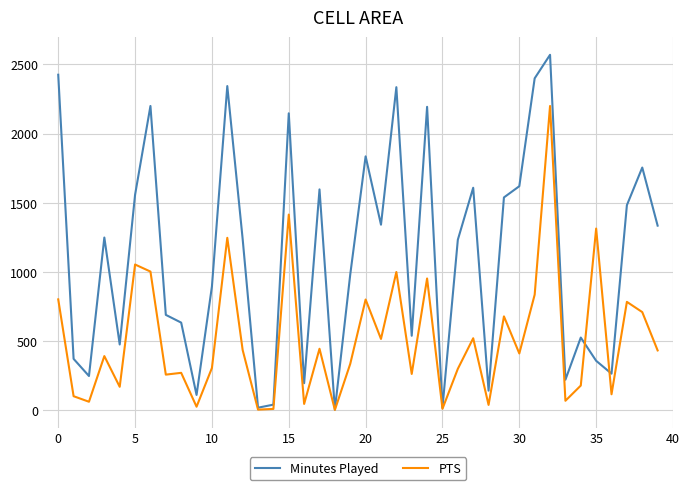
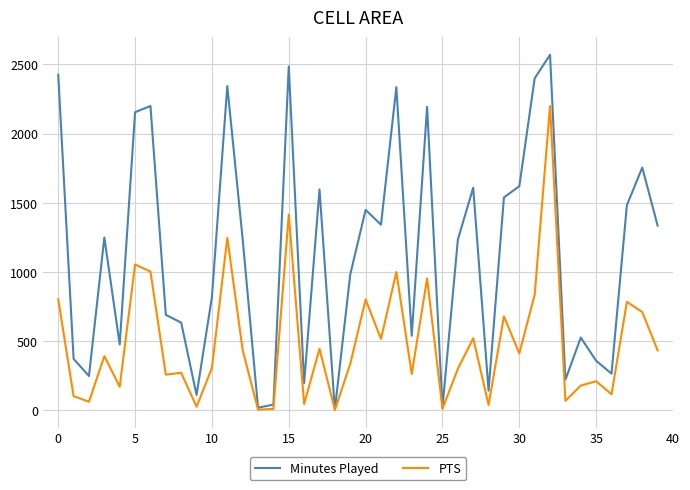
  {
    "Minutes Played": {
      "0": 2430,
-     "5": 1560,
-     "10": 890,
-     "15": 2150,
-     "20": 1840,
+     "5": 2150,
+     "10": 820,
+     "15": 2490,
+     "20": 1450,
      "30": 1620,
      "35": 360
    },
    "PTS": {
      "0": 800,
      "5": 1050,
      "10": 310,
      "15": 1410,
      "20": 800,
      "30": 410,
-     "35": 1310
+     "35": 210
    }
  }
